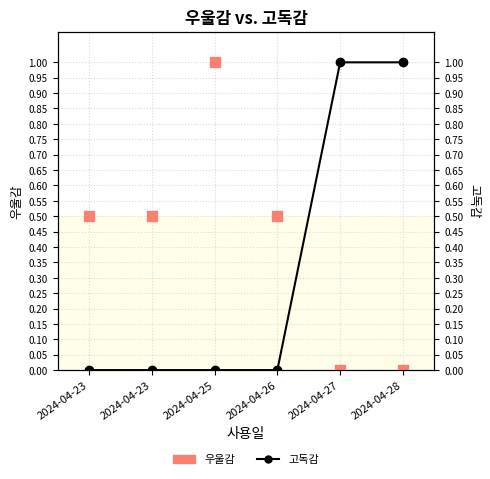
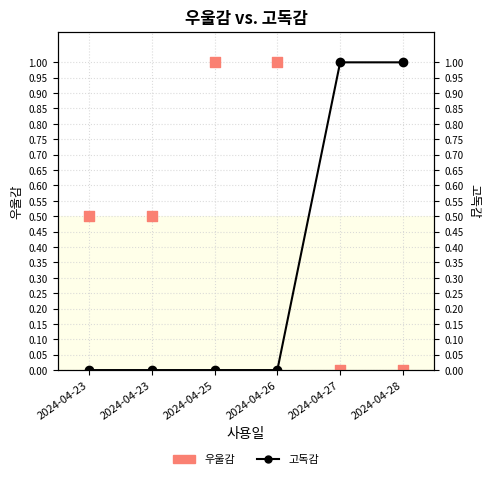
  {
    "우울감": {
-     "2024-04-26": 0.50
+     "2024-04-26": 1.00
    },
    "고독감": {
      "2024-04-25": 0.00,
      "2024-04-26": 0.00,
      "2024-04-27": 1.00,
      "2024-04-28": 1.00
    }
  }
